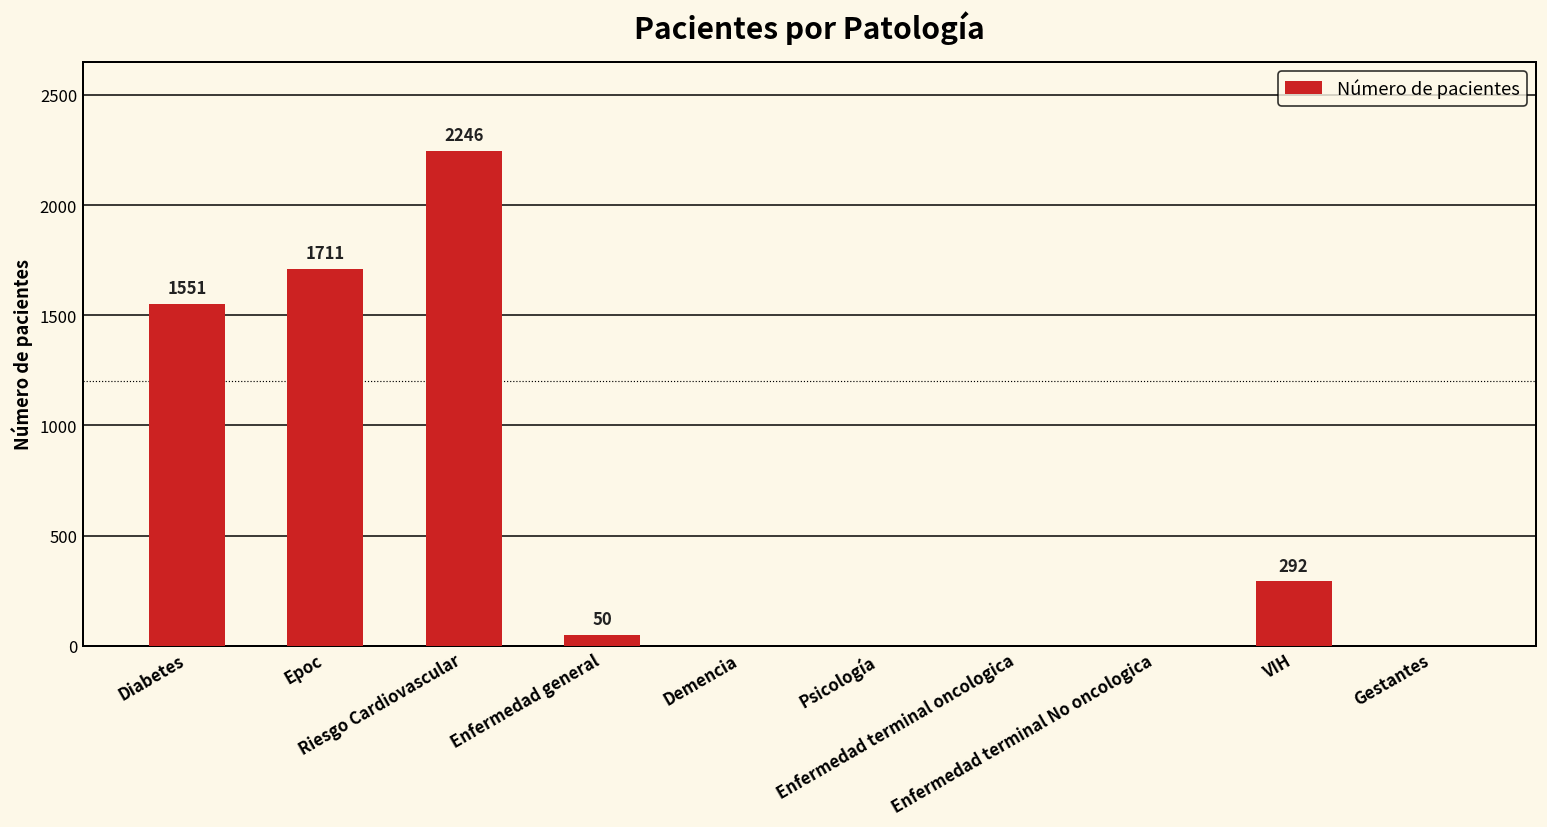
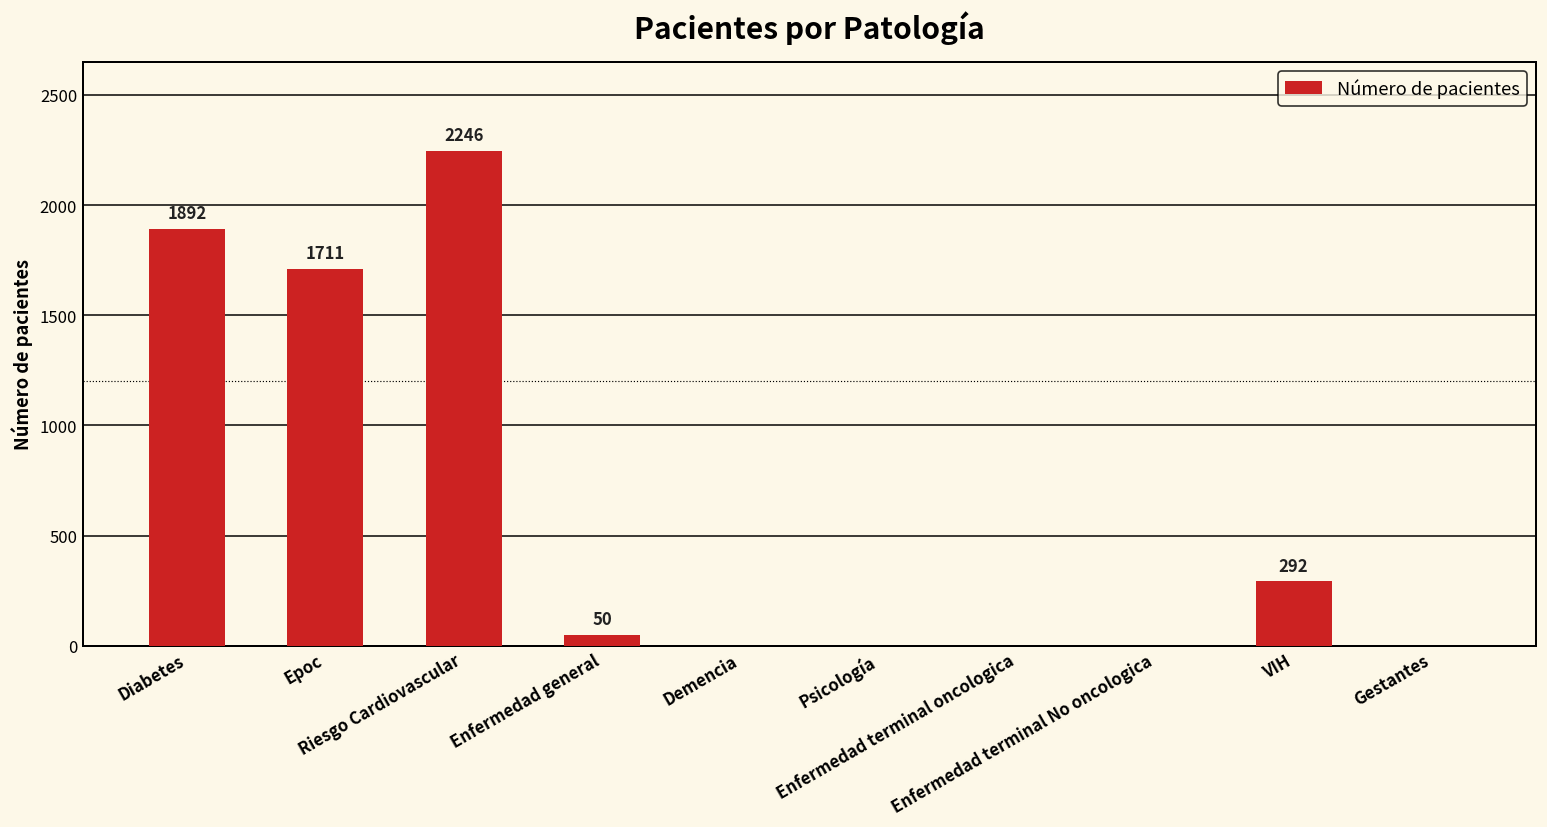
  {
-   "Diabetes": 1551,
+   "Diabetes": 1892,
    "Epoc": 1711,
    "Riesgo Cardiovascular": 2246,
    "Enfermedad general": 50,
    "VIH": 292
  }
